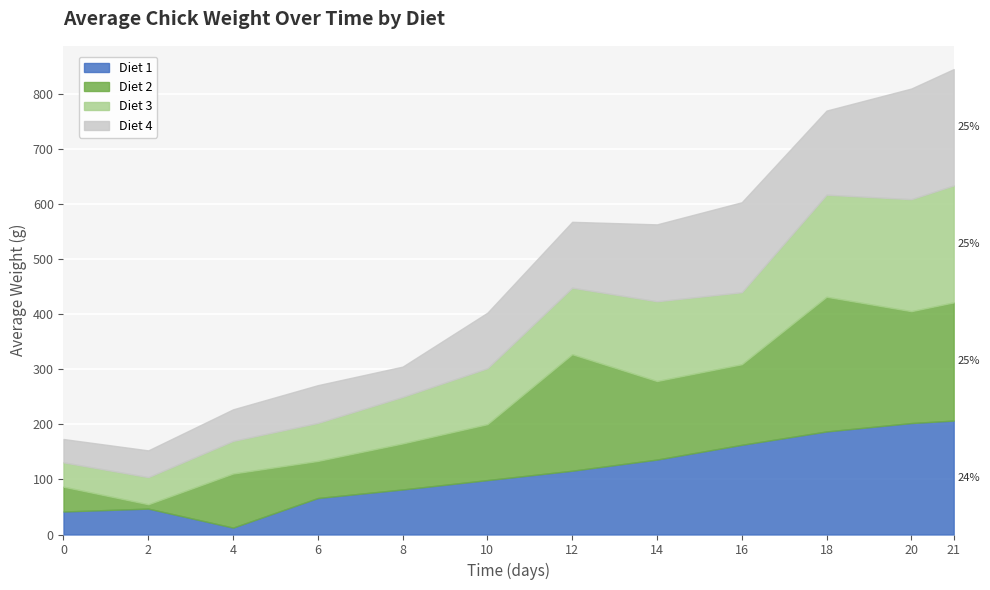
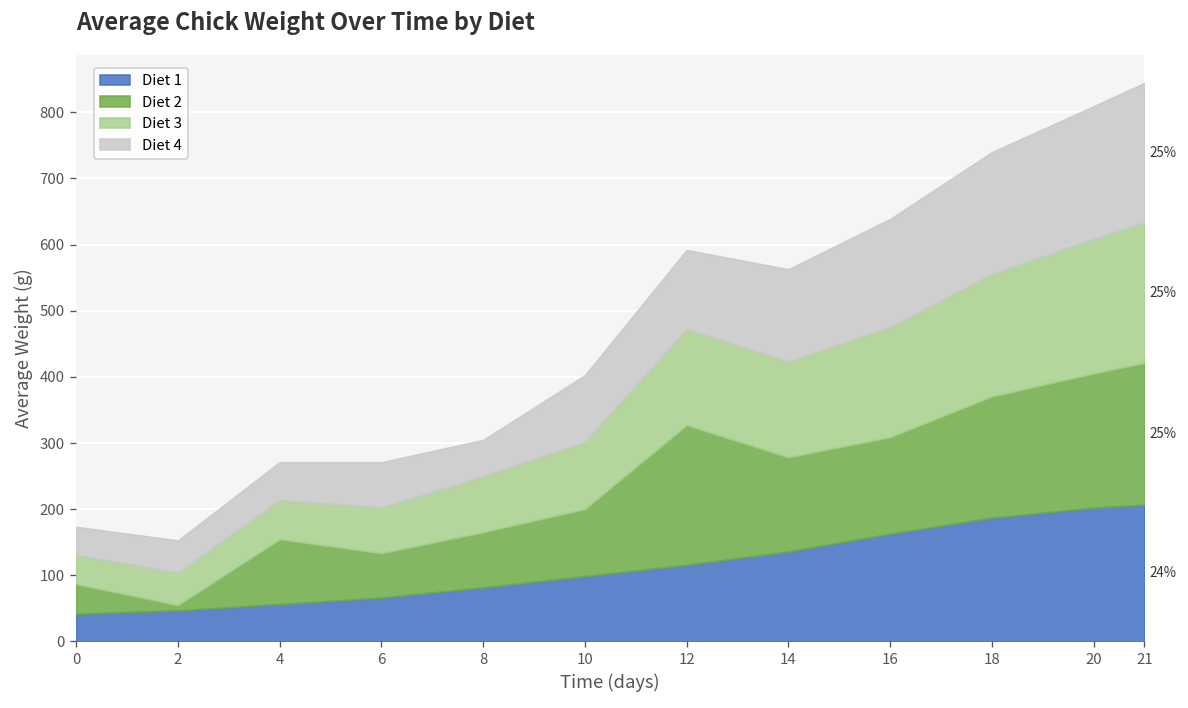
  {
    "Diet 1": {
      "0": 40,
      "2": 50,
-     "4": 10,
+     "4": 60,
      "6": 70,
      "8": 80,
      "10": 100,
      "12": 120,
      "14": 140,
      "16": 160,
      "18": 190,
      "20": 200,
      "21": 210
    },
    "Diet 2": {
      "0": 50,
      "2": 10,
      "4": 100,
      "6": 70,
      "8": 80,
      "10": 100,
      "12": 210,
      "14": 140,
      "16": 150,
-     "18": 240,
+     "18": 180,
      "20": 200,
      "21": 210
    },
    "Diet 3": {
      "0": 40,
      "2": 50,
      "4": 60,
      "6": 70,
      "8": 80,
      "10": 100,
-     "12": 120,
+     "12": 150,
      "14": 140,
-     "16": 130,
+     "16": 170,
      "18": 190,
      "20": 200,
      "21": 210
    },
    "Diet 4": {
      "0": 40,
      "2": 50,
      "4": 60,
      "6": 70,
      "8": 50,
      "10": 100,
      "12": 120,
      "14": 140,
      "16": 160,
-     "18": 150,
+     "18": 180,
      "20": 200,
      "21": 210
    }
  }
